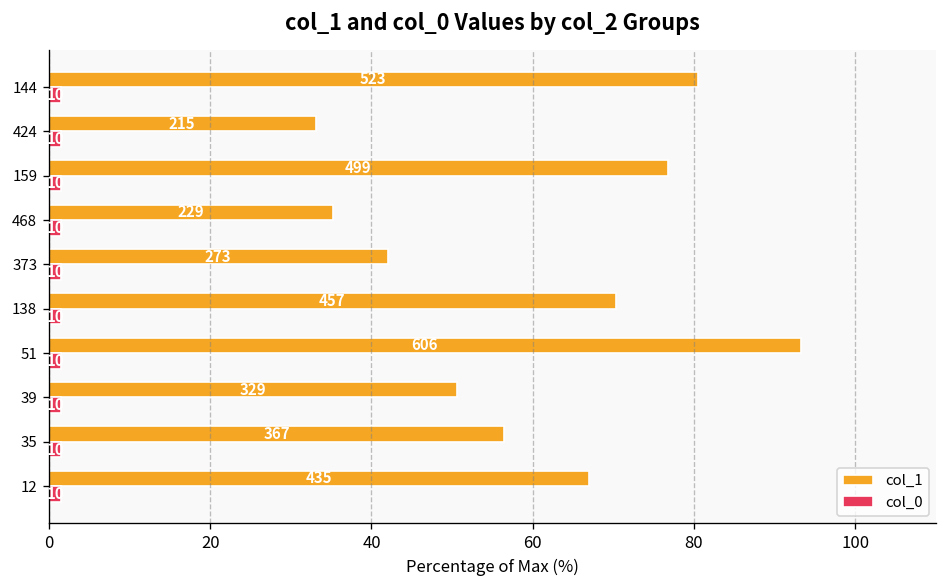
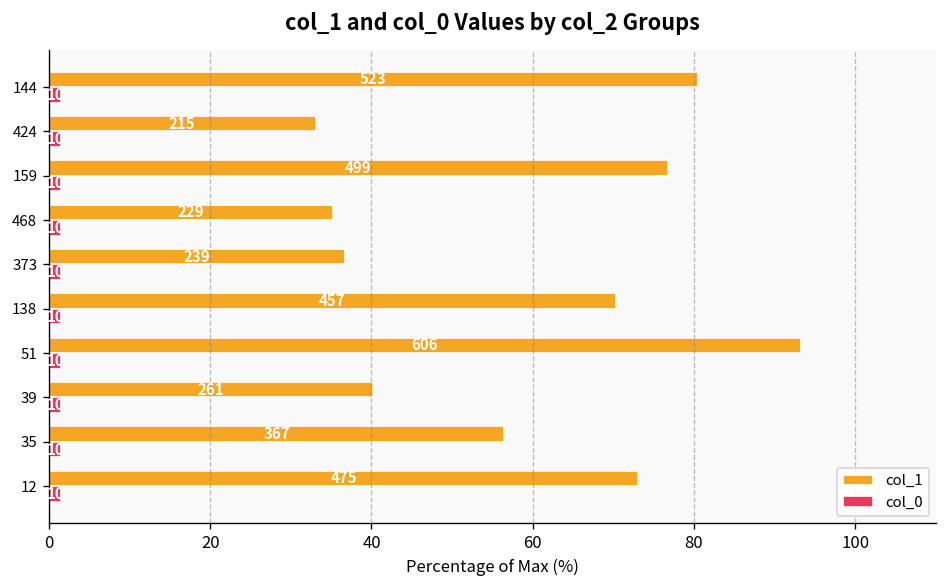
  {
    "col_1": {
-     "373": 273,
-     "39": 329,
-     "12": 435
+     "373": 239,
+     "39": 261,
+     "12": 475
    },
    "col_0": {
      "144": 2,
      "424": 2,
      "159": 2,
      "468": 2,
      "373": 2,
      "138": 2,
      "51": 2,
      "39": 2,
      "35": 2,
      "12": 2
    }
  }
